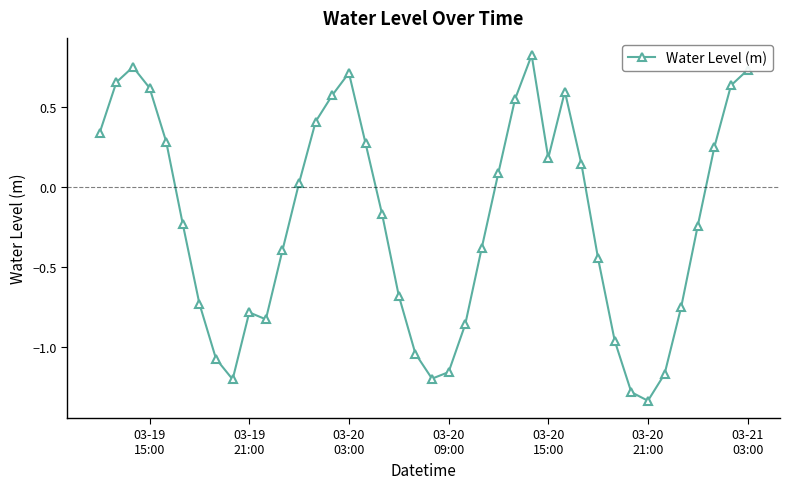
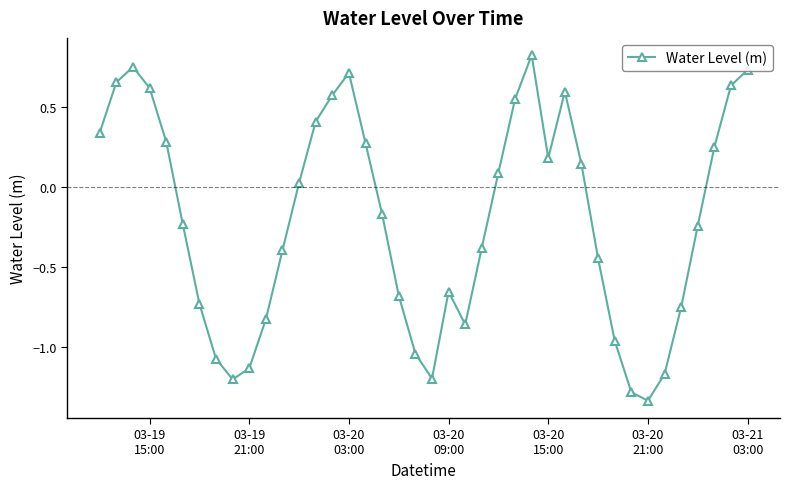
  {
    "03-19 15:00": 0.62,
-   "03-19 21:00": -0.79,
+   "03-19 21:00": -1.14,
    "03-20 03:00": 0.71,
-   "03-20 09:00": -1.16,
+   "03-20 09:00": -0.66,
    "03-20 15:00": 0.18,
    "03-20 21:00": -1.34
  }
